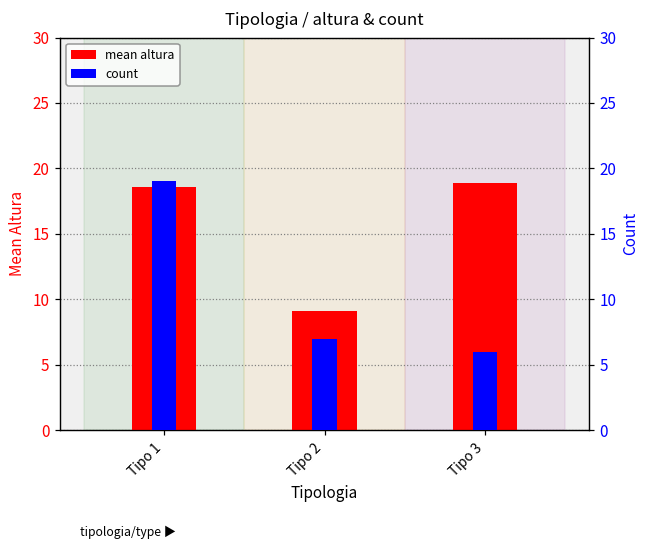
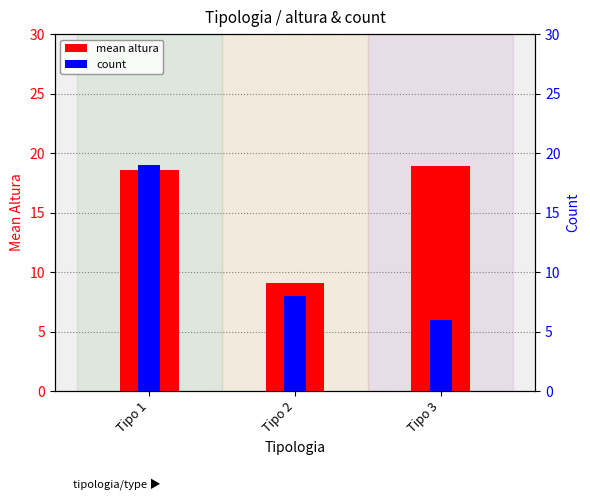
  {
    "mean altura": {
      "Tipo 1": 18.6,
      "Tipo 2": 9.1,
      "Tipo 3": 18.9
    },
    "count": {
      "Tipo 1": 19,
-     "Tipo 2": 7,
+     "Tipo 2": 8,
      "Tipo 3": 6
    }
  }
